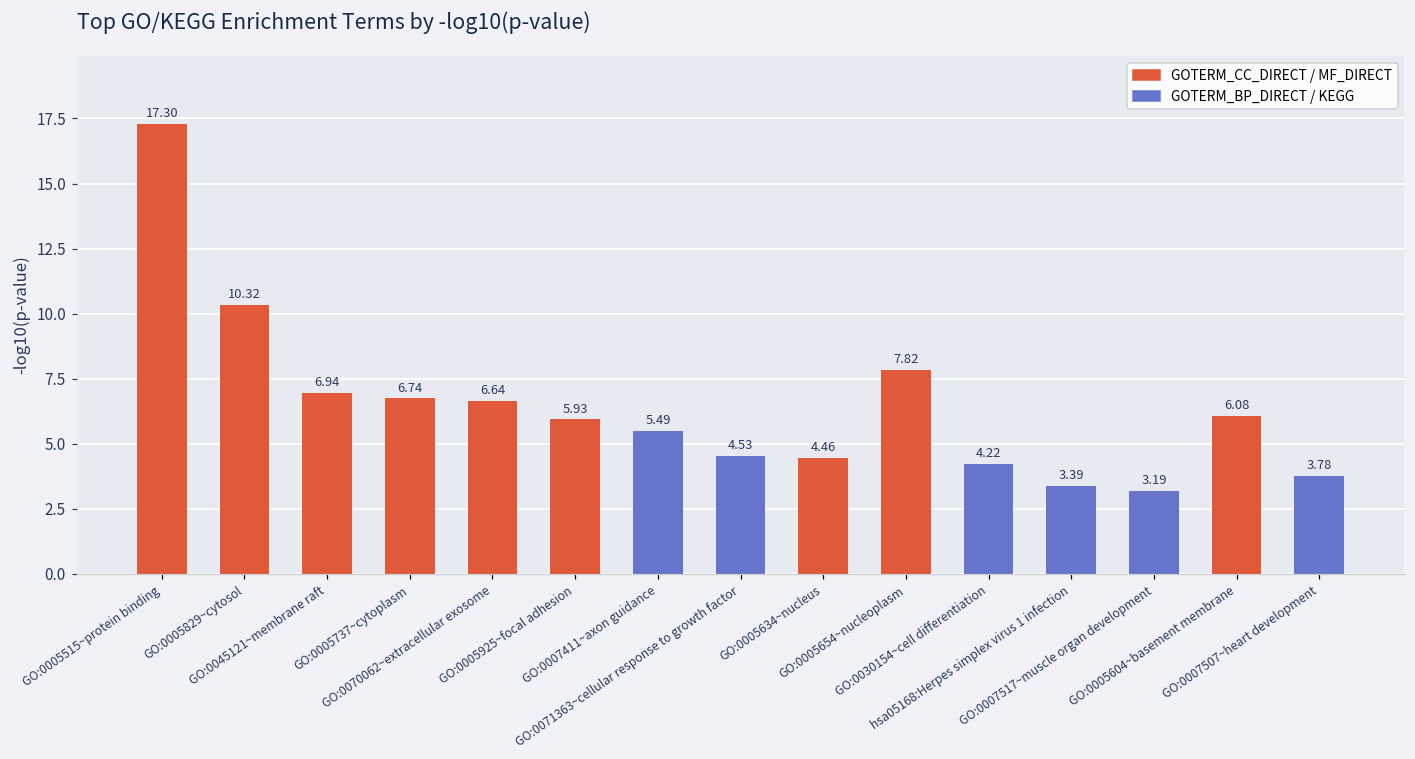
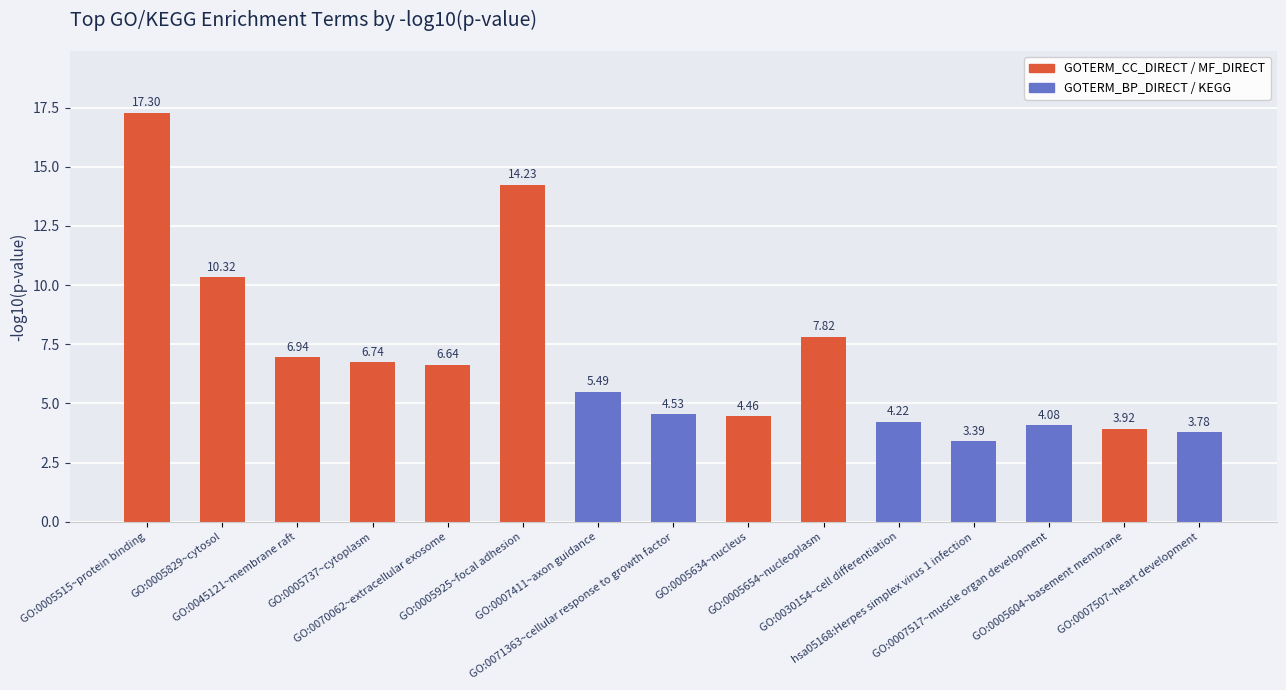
  {
    "GO:0005515~protein binding": 17.30,
    "GO:0005829~cytosol": 10.32,
    "GO:0045121~membrane raft": 6.94,
    "GO:0005737~cytoplasm": 6.74,
    "GO:0070062~extracellular exosome": 6.64,
-   "GO:0005925~focal adhesion": 5.93,
+   "GO:0005925~focal adhesion": 14.23,
    "GO:0007411~axon guidance": 5.49,
    "GO:0071363~cellular response to growth factor": 4.53,
    "GO:0005634~nucleus": 4.46,
    "GO:0005654~nucleoplasm": 7.82,
    "GO:0030154~cell differentiation": 4.22,
    "hsa05168:Herpes simplex virus 1 infection": 3.39,
-   "GO:0007517~muscle organ development": 3.19,
-   "GO:0005604~basement membrane": 6.08,
+   "GO:0007517~muscle organ development": 4.08,
+   "GO:0005604~basement membrane": 3.92,
    "GO:0007507~heart development": 3.78
  }
